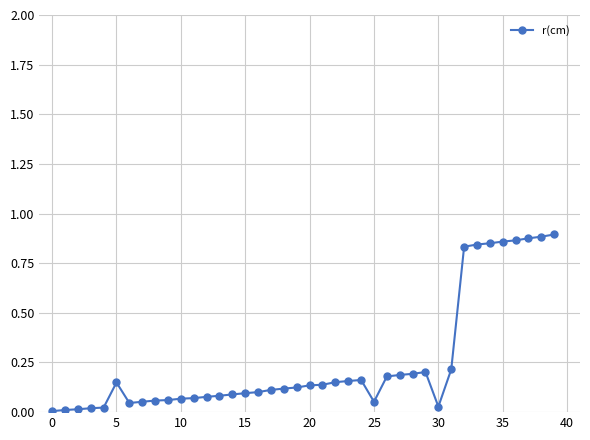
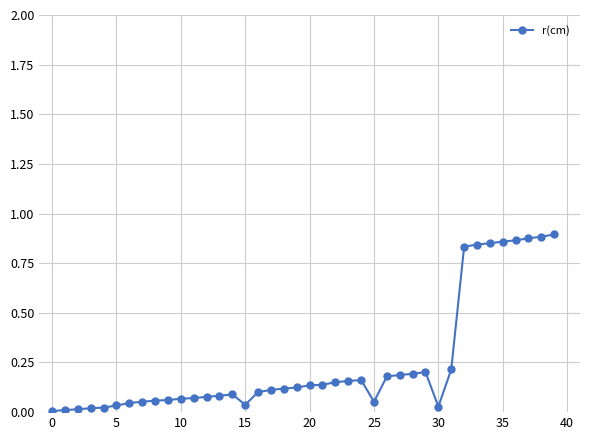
  {
    "0": 0.01,
-   "5": 0.15,
+   "5": 0.03,
    "10": 0.07,
-   "15": 0.10,
+   "15": 0.04,
    "20": 0.13,
    "25": 0.05,
    "30": 0.03,
    "35": 0.86
  }
